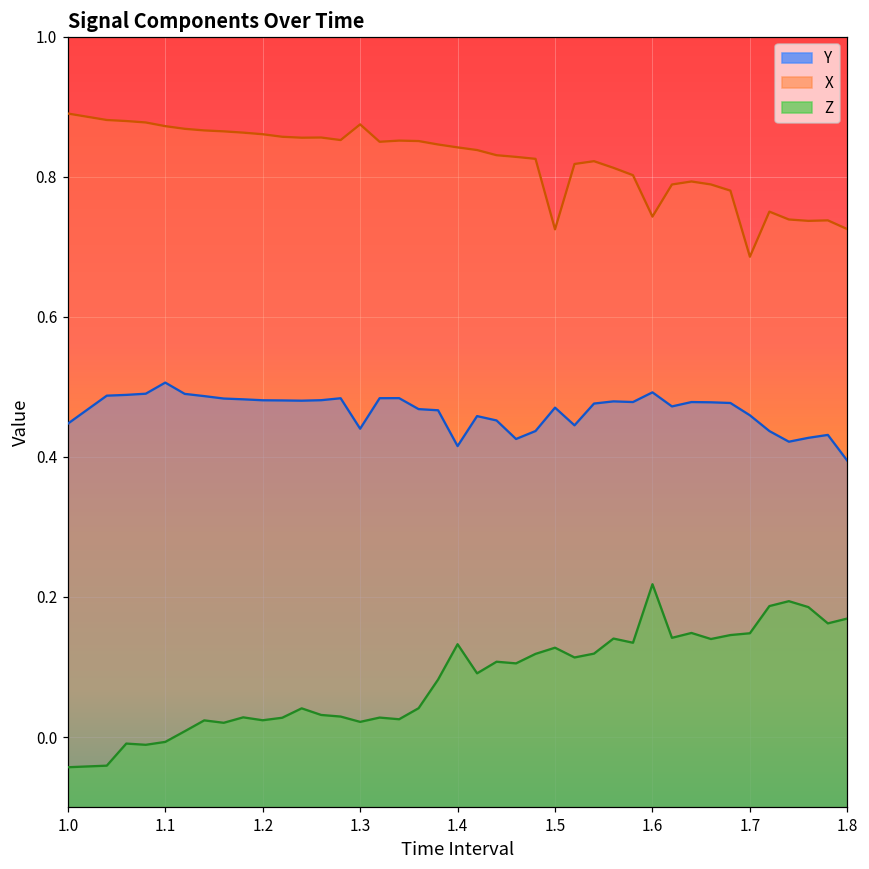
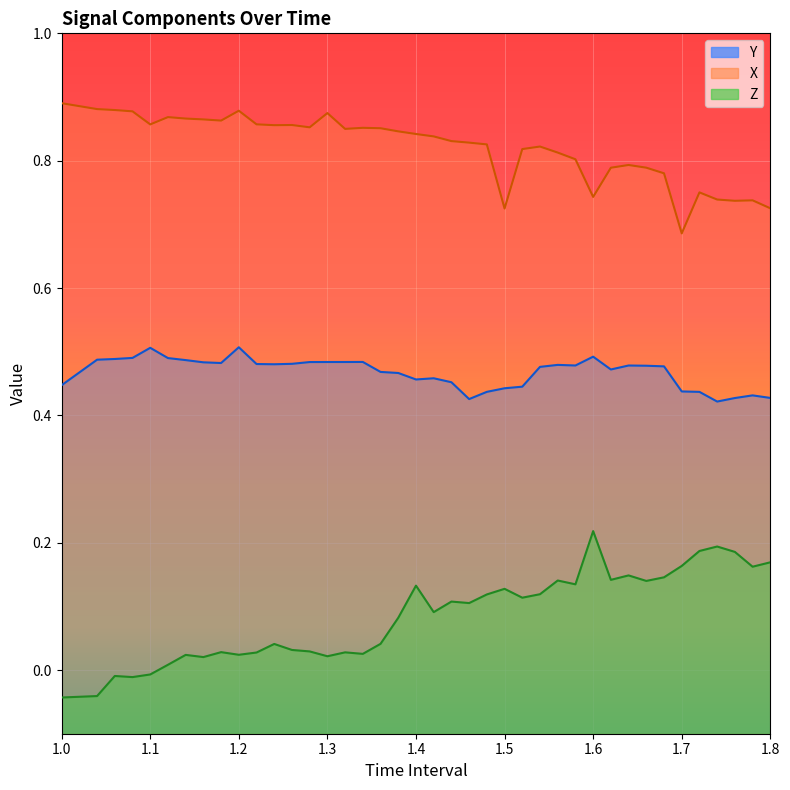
  {
    "Y": {
      "1.0": 0.45,
      "1.1": 0.51,
-     "1.2": 0.48,
-     "1.3": 0.44,
-     "1.4": 0.42,
-     "1.5": 0.47,
+     "1.2": 0.51,
+     "1.3": 0.48,
+     "1.4": 0.46,
+     "1.5": 0.44,
      "1.6": 0.49,
-     "1.7": 0.46,
-     "1.8": 0.39
+     "1.7": 0.44,
+     "1.8": 0.43
    },
    "X": {
      "1.0": 0.89,
-     "1.1": 0.87,
-     "1.2": 0.86,
+     "1.1": 0.86,
+     "1.2": 0.88,
      "1.3": 0.87,
      "1.4": 0.84,
      "1.5": 0.72,
      "1.6": 0.74,
      "1.7": 0.69,
      "1.8": 0.73
    },
    "Z": {
      "1.0": -0.04,
      "1.1": -0.01,
      "1.2": 0.02,
      "1.3": 0.02,
      "1.4": 0.13,
      "1.5": 0.13,
      "1.6": 0.22,
-     "1.7": 0.15,
+     "1.7": 0.16,
      "1.8": 0.17
    }
  }
